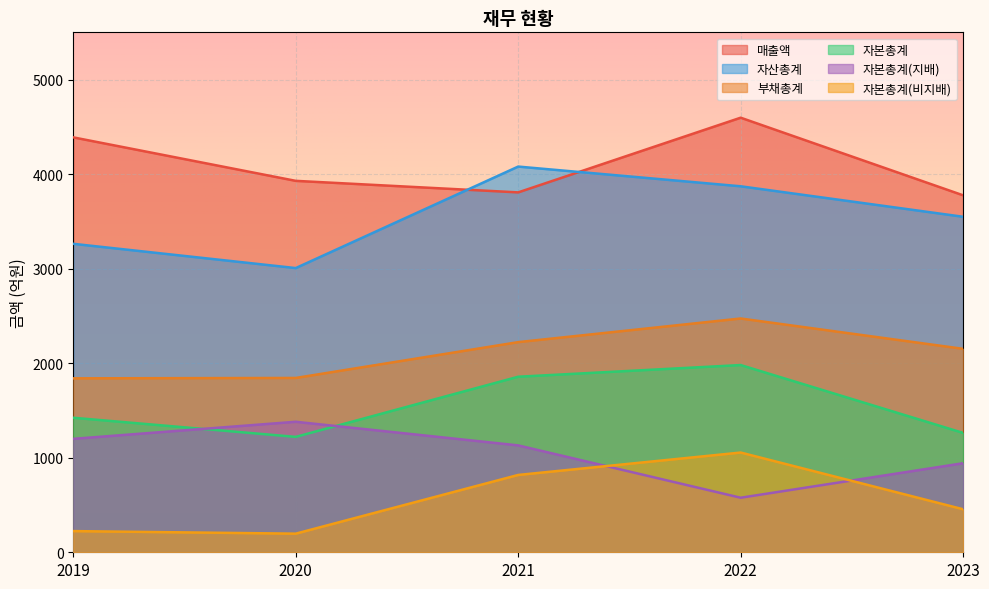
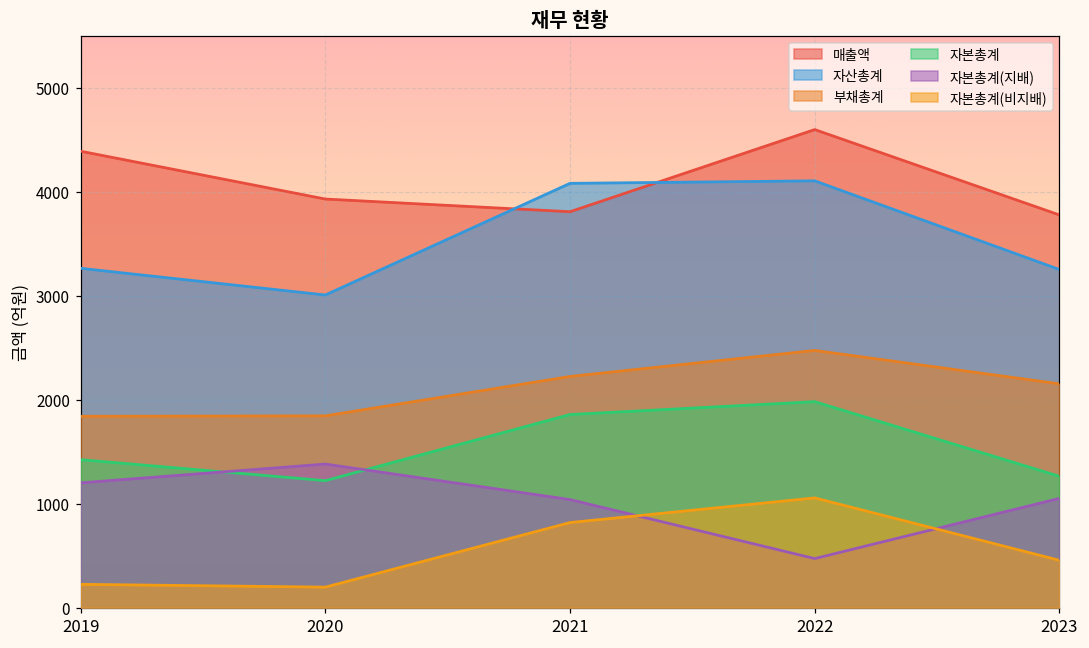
  {
    "자산총계": {
      "2019": 3300,
      "2020": 3000,
      "2021": 4100,
-     "2022": 3900,
-     "2023": 3500
+     "2022": 4100,
+     "2023": 3300
    },
    "자본총계": {
      "2019": 1400,
      "2020": 1200,
      "2021": 1900,
      "2022": 2000,
      "2023": 1300
    },
    "자본총계(지배)": {
      "2019": 1200,
      "2020": 1400,
-     "2021": 1100,
-     "2022": 600,
-     "2023": 900
+     "2021": 1000,
+     "2022": 500,
+     "2023": 1100
    }
  }
